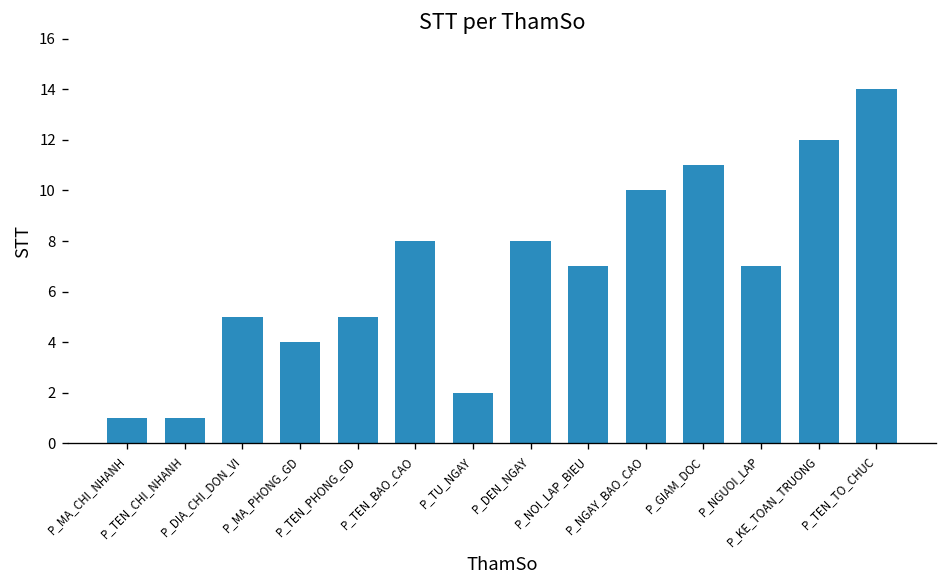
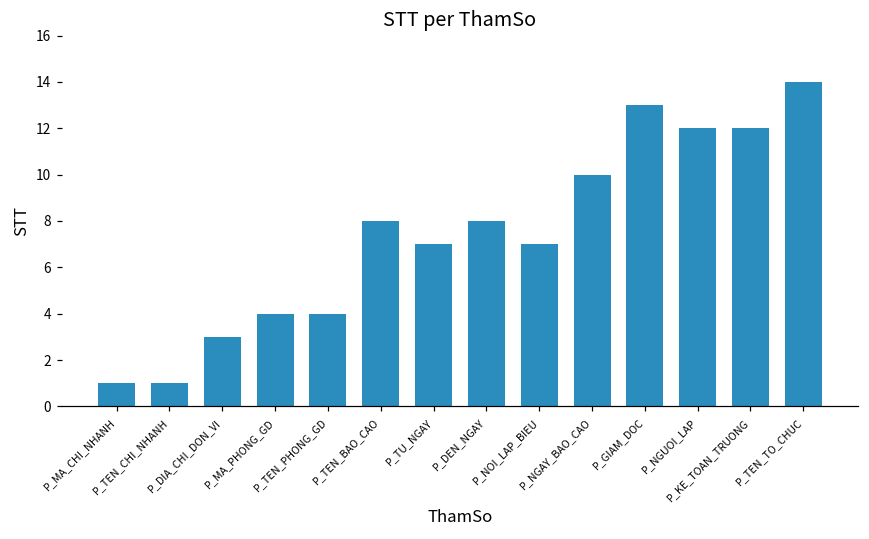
  {
    "P_MA_CHI_NHANH": 1,
    "P_TEN_CHI_NHANH": 1,
-   "P_DIA_CHI_DON_VI": 5,
+   "P_DIA_CHI_DON_VI": 3,
    "P_MA_PHONG_GD": 4,
-   "P_TEN_PHONG_GD": 5,
+   "P_TEN_PHONG_GD": 4,
    "P_TEN_BAO_CAO": 8,
-   "P_TU_NGAY": 2,
+   "P_TU_NGAY": 7,
    "P_DEN_NGAY": 8,
    "P_NOI_LAP_BIEU": 7,
    "P_NGAY_BAO_CAO": 10,
-   "P_GIAM_DOC": 11,
-   "P_NGUOI_LAP": 7,
+   "P_GIAM_DOC": 13,
+   "P_NGUOI_LAP": 12,
    "P_KE_TOAN_TRUONG": 12,
    "P_TEN_TO_CHUC": 14
  }
